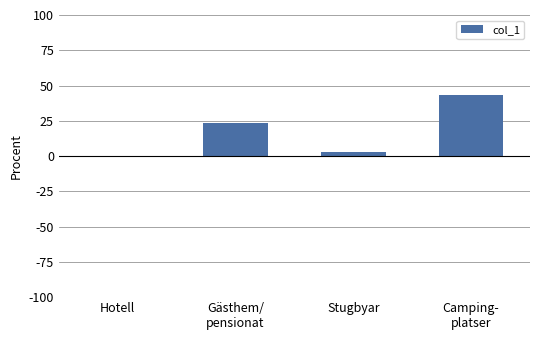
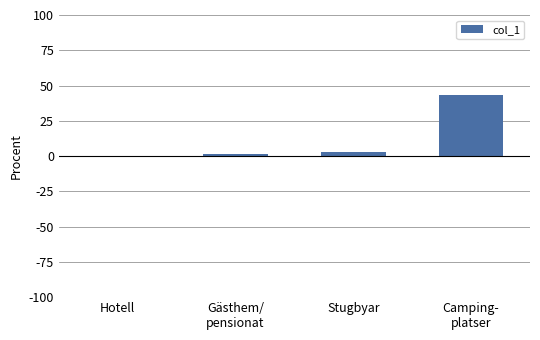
  {
    "Hotell": 0,
-   "Gästhem/ pensionat": 24,
+   "Gästhem/ pensionat": 1,
    "Stugbyar": 3,
    "Camping- platser": 43
  }
